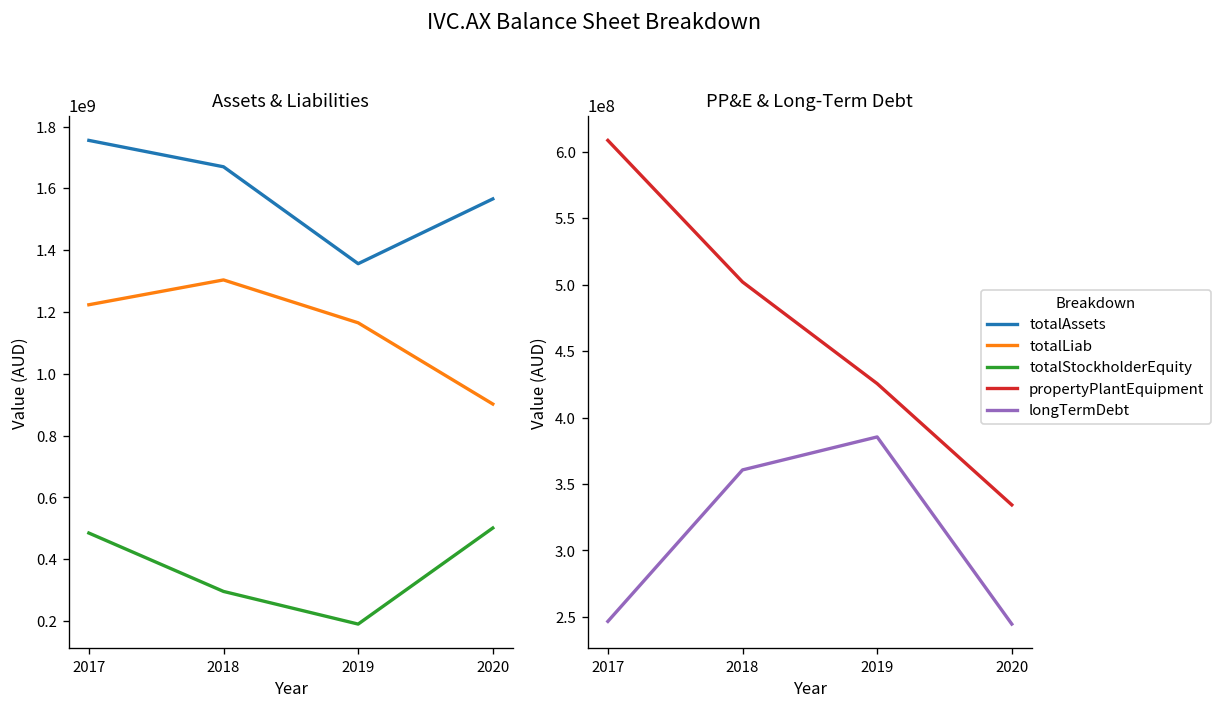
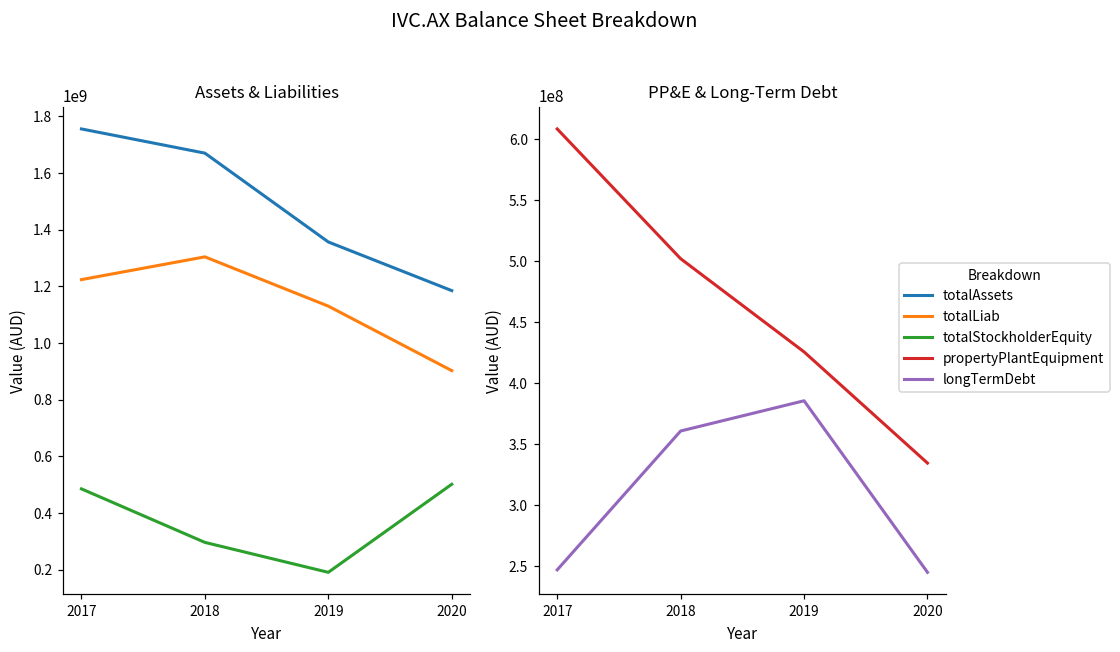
  {
    "Assets & Liabilities": {
      "totalAssets": {
        "2017": 1760000000,
        "2018": 1670000000,
        "2019": 1360000000,
-       "2020": 1570000000
+       "2020": 1180000000
      },
      "totalLiab": {
        "2017": 1220000000,
        "2018": 1300000000,
-       "2019": 1170000000,
+       "2019": 1130000000,
        "2020": 900000000
      },
      "totalStockholderEquity": {
        "2017": 480000000,
        "2018": 300000000,
        "2019": 190000000,
        "2020": 500000000
      }
    },
    "PP&E & Long-Term Debt": {
      "propertyPlantEquipment": {
        "2017": 609000000,
        "2018": 502000000,
        "2019": 426000000,
        "2020": 334000000
      },
      "longTermDebt": {
        "2017": 247000000,
        "2018": 361000000,
        "2019": 385000000,
        "2020": 245000000
      }
    }
  }
